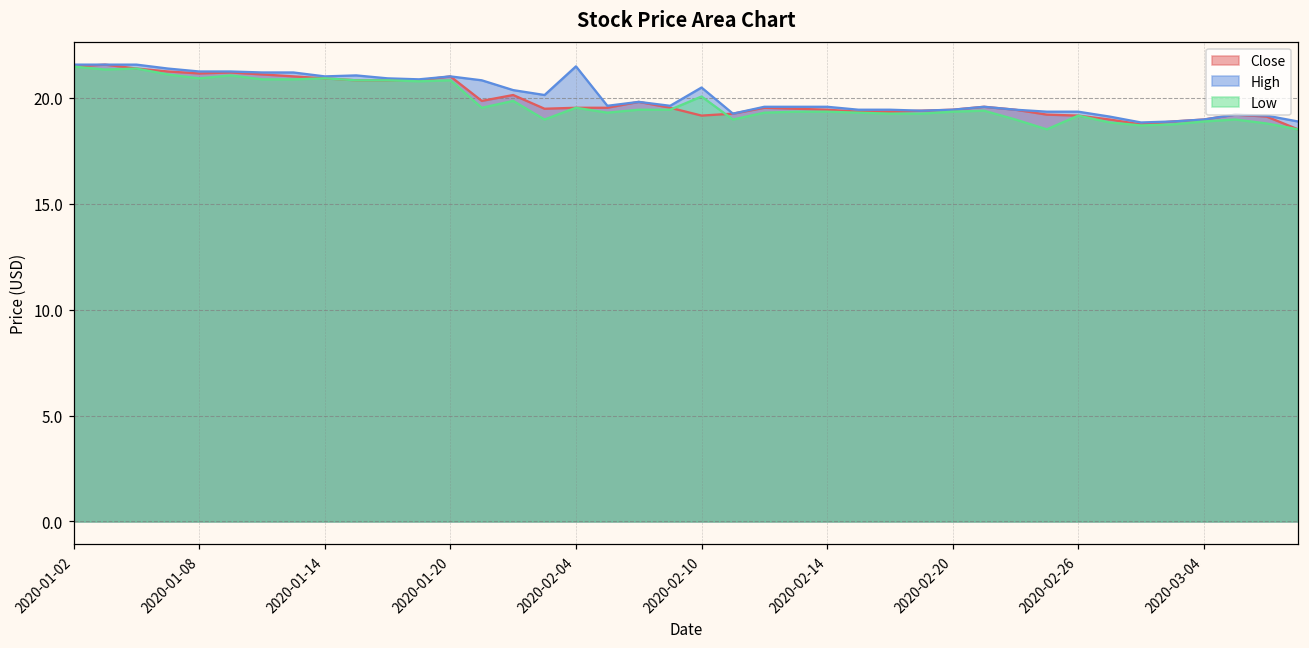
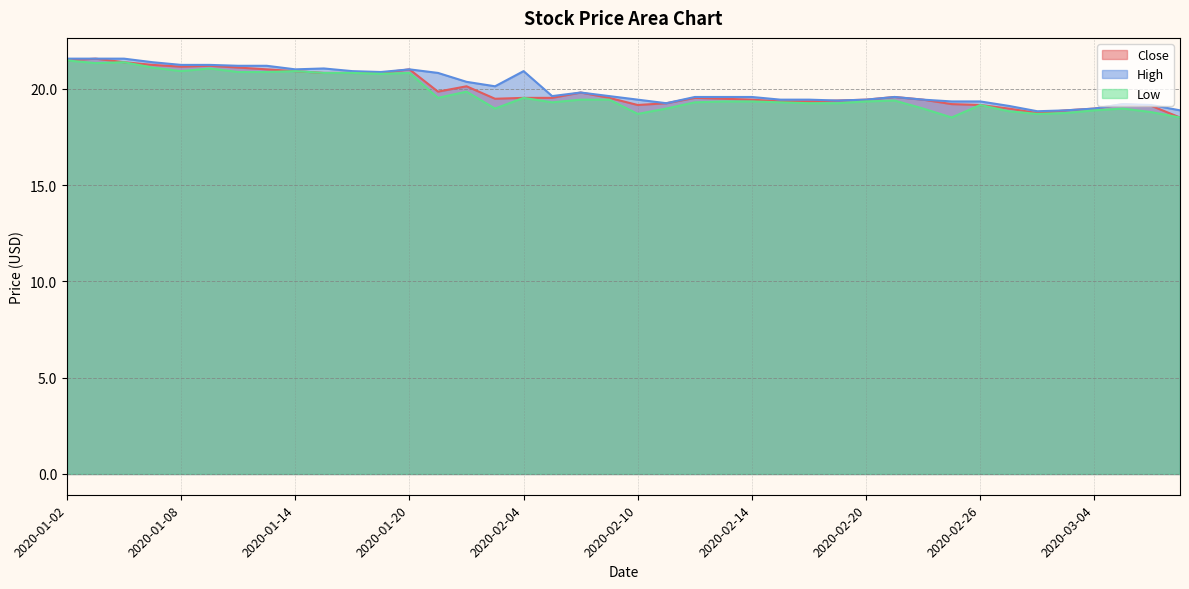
  {
    "Close": {
      "2020-02-10": 19.2
    },
    "High": {
-     "2020-02-04": 21.5,
-     "2020-02-10": 20.5,
+     "2020-02-04": 20.9,
+     "2020-02-10": 19.4,
      "2020-02-14": 19.6,
      "2020-02-26": 19.4
    },
    "Low": {
      "2020-01-08": 20.9,
      "2020-01-20": 20.8,
-     "2020-02-10": 20.1
+     "2020-02-10": 18.7
    }
  }
